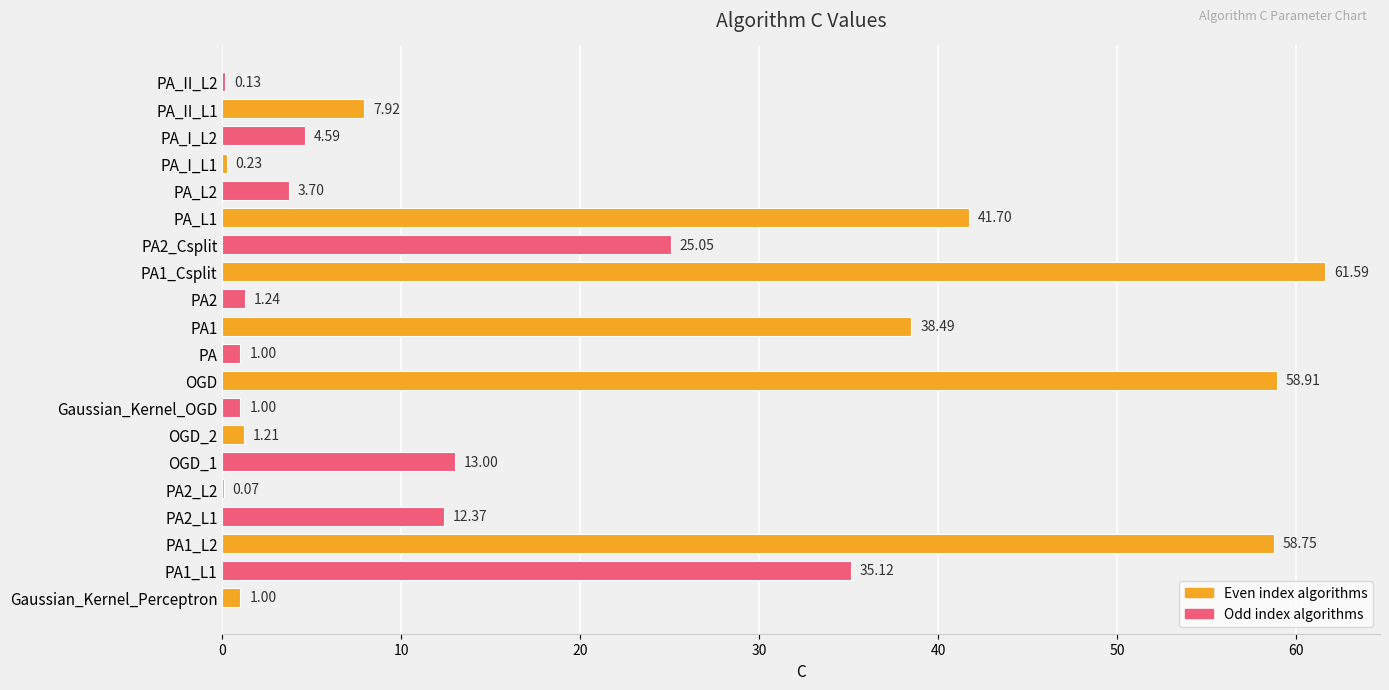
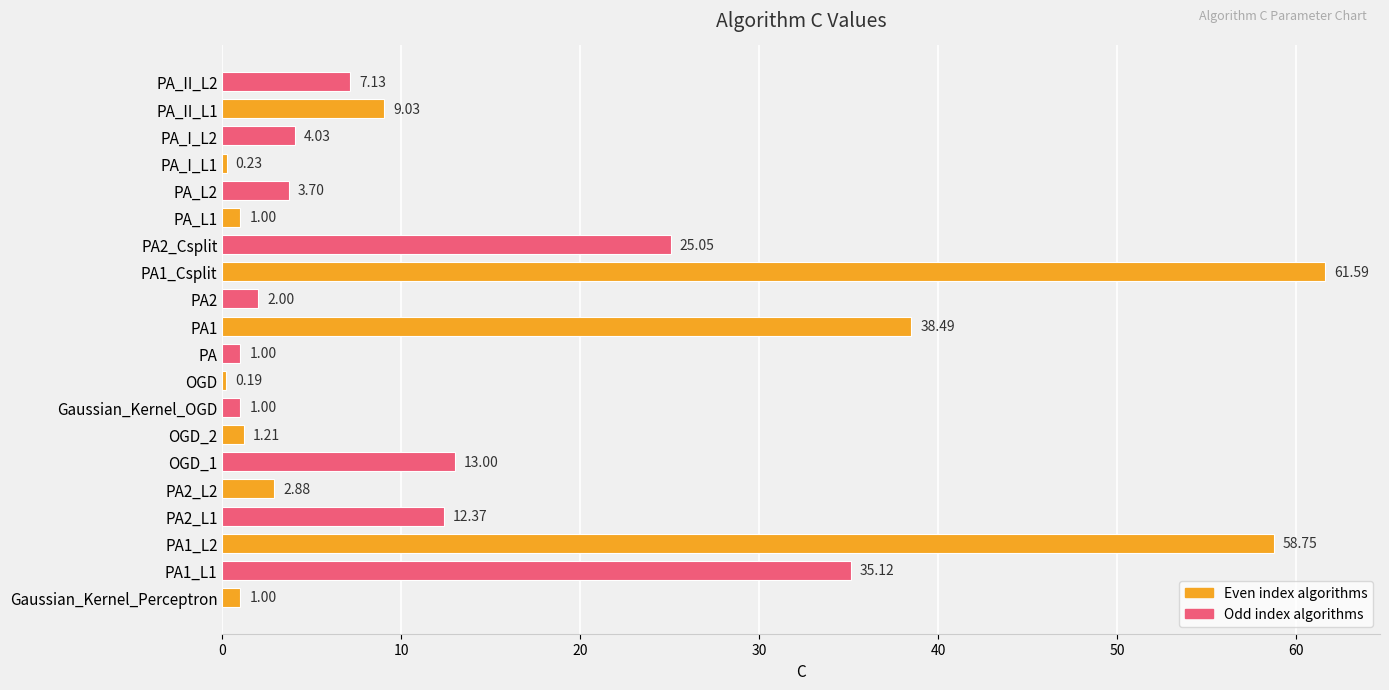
  {
-   "PA_II_L2": 0.13,
-   "PA_II_L1": 7.92,
-   "PA_I_L2": 4.59,
+   "PA_II_L2": 7.13,
+   "PA_II_L1": 9.03,
+   "PA_I_L2": 4.03,
    "PA_I_L1": 0.23,
    "PA_L2": 3.70,
-   "PA_L1": 41.70,
+   "PA_L1": 1.00,
    "PA2_Csplit": 25.05,
    "PA1_Csplit": 61.59,
-   "PA2": 1.24,
+   "PA2": 2.00,
    "PA1": 38.49,
    "PA": 1.00,
-   "OGD": 58.91,
+   "OGD": 0.19,
    "Gaussian_Kernel_OGD": 1.00,
    "OGD_2": 1.21,
    "OGD_1": 13.00,
-   "PA2_L2": 0.07,
+   "PA2_L2": 2.88,
    "PA2_L1": 12.37,
    "PA1_L2": 58.75,
    "PA1_L1": 35.12,
    "Gaussian_Kernel_Perceptron": 1.00
  }
